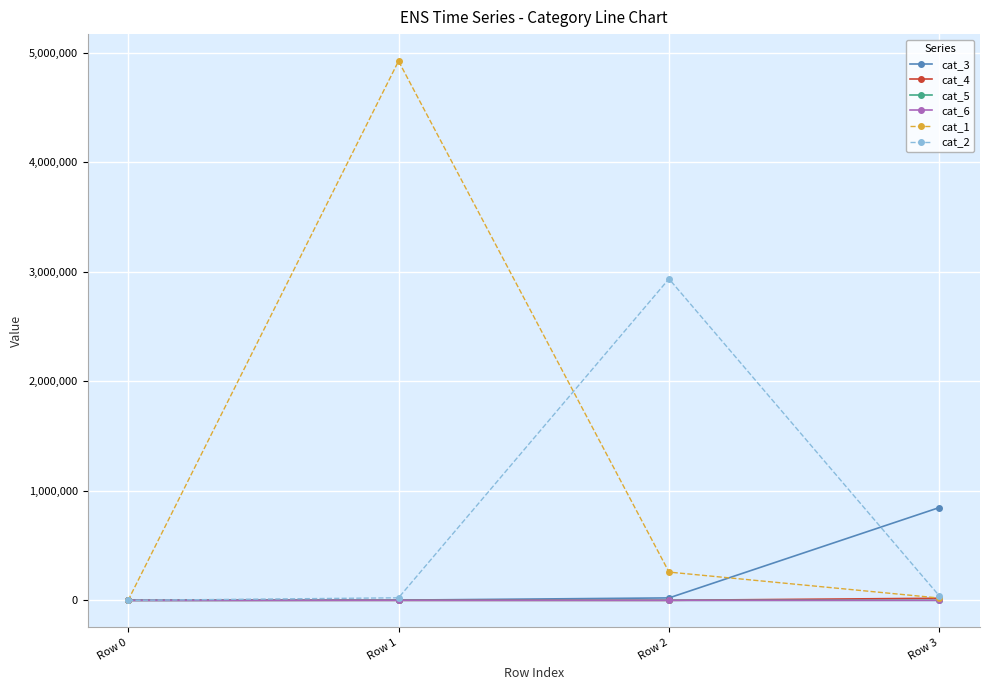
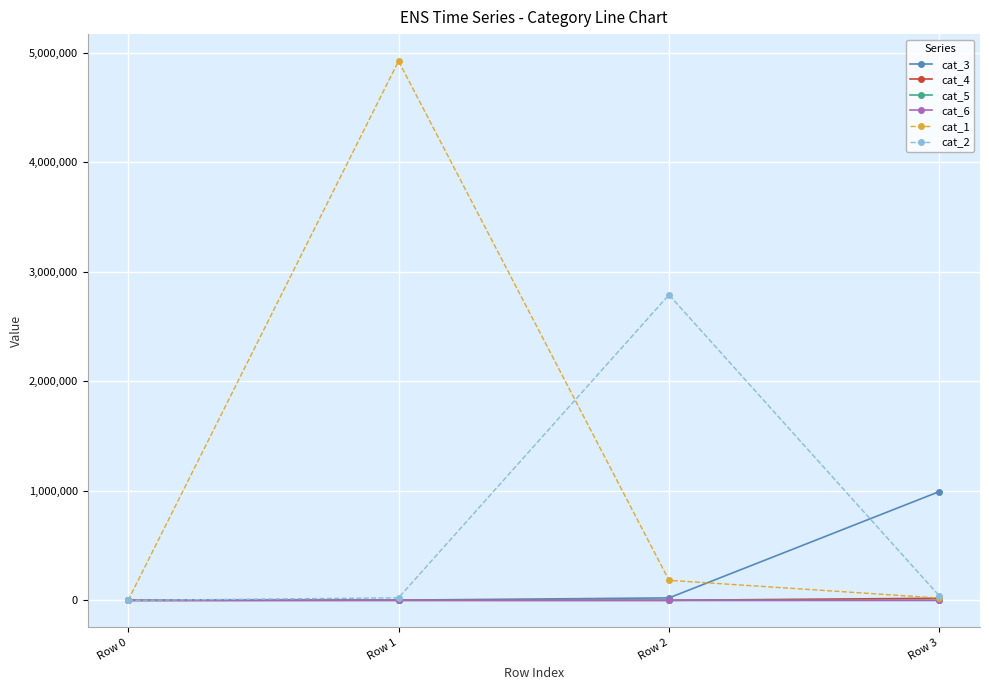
  {
    "cat_3": {
-     "Row 3": "850,000"
+     "Row 3": "990,000"
    },
    "cat_1": {
      "Row 1": "4,920,000",
-     "Row 2": "260,000"
+     "Row 2": "180,000"
    },
    "cat_2": {
-     "Row 2": "2,940,000"
+     "Row 2": "2,790,000"
    }
  }
